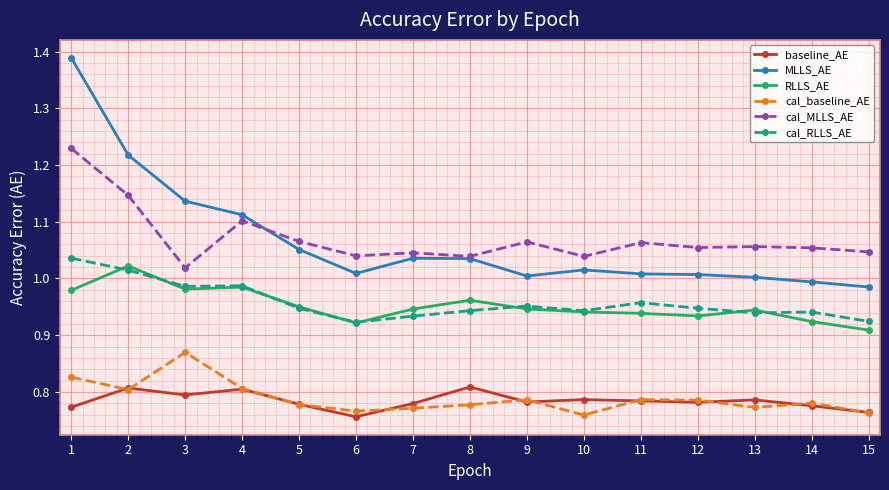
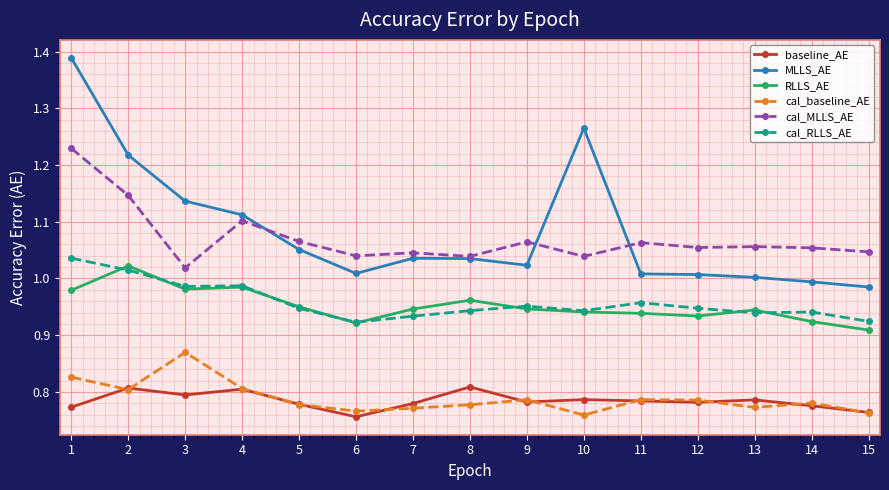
  {
    "baseline_AE": {
      "1": 0.77,
      "3": 0.79,
      "6": 0.76,
      "7": 0.78,
      "8": 0.81,
      "10": 0.79,
      "13": 0.79,
      "14": 0.78
    },
    "MLLS_AE": {
      "1": 1.39,
      "2": 1.22,
      "3": 1.14,
      "4": 1.11,
      "5": 1.05,
      "6": 1.01,
      "7": 1.04,
-     "9": 1.00,
-     "10": 1.02,
+     "9": 1.02,
+     "10": 1.26,
      "11": 1.01,
      "12": 1.01,
      "13": 1.00,
      "14": 0.99,
      "15": 0.98
    },
    "cal_baseline_AE": {
      "1": 0.83,
      "3": 0.87,
      "6": 0.77,
      "7": 0.77,
      "8": 0.78,
      "10": 0.76,
      "13": 0.77,
      "14": 0.78
    },
    "cal_MLLS_AE": {
      "1": 1.23,
      "2": 1.15,
      "3": 1.02,
      "4": 1.10,
      "5": 1.07,
      "6": 1.04,
      "7": 1.05,
      "9": 1.06,
      "10": 1.04,
      "11": 1.06,
      "12": 1.05,
      "13": 1.06,
      "14": 1.05,
      "15": 1.05
    }
  }
